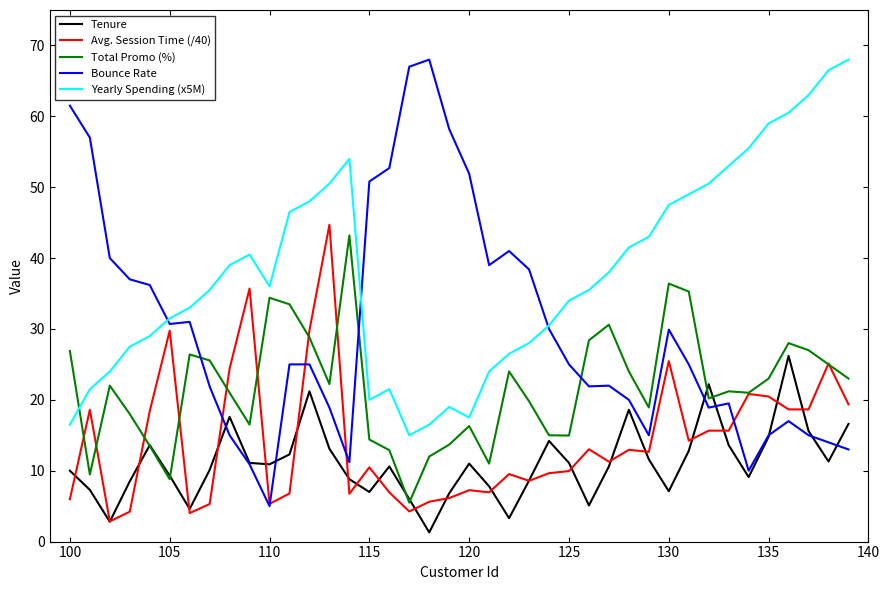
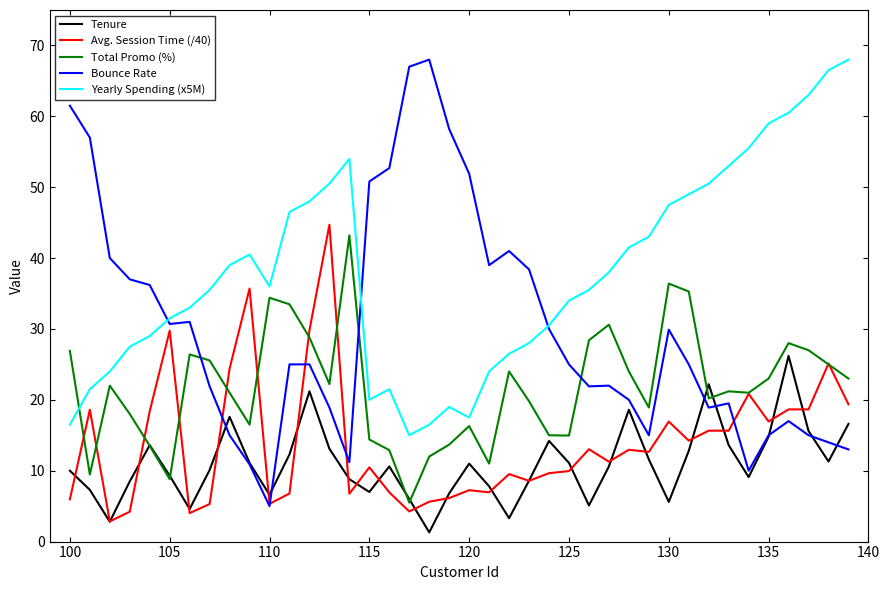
  {
    "Tenure": {
      "100": 10,
      "105": 9,
-     "110": 11,
+     "110": 7,
      "115": 7,
      "120": 11,
      "125": 11,
-     "130": 7
+     "130": 6
    },
    "Avg. Session Time (/40)": {
      "100": 6,
      "105": 30,
      "115": 10,
      "120": 7,
      "125": 10,
-     "130": 25,
-     "135": 20
+     "130": 17,
+     "135": 17
    },
    "Total Promo (%)": {
      "100": 27,
      "105": 9,
      "110": 34,
      "115": 14,
      "120": 16,
      "125": 15,
      "130": 36,
      "135": 23
    },
    "Bounce Rate": {
      "100": 62,
      "105": 31,
      "115": 51,
      "120": 52,
      "125": 25,
      "130": 30
    },
    "Yearly Spending (x5M)": {
      "100": 17,
      "105": 32,
      "110": 36,
      "115": 20,
      "120": 18,
      "125": 34,
      "130": 48,
      "135": 59
    }
  }
